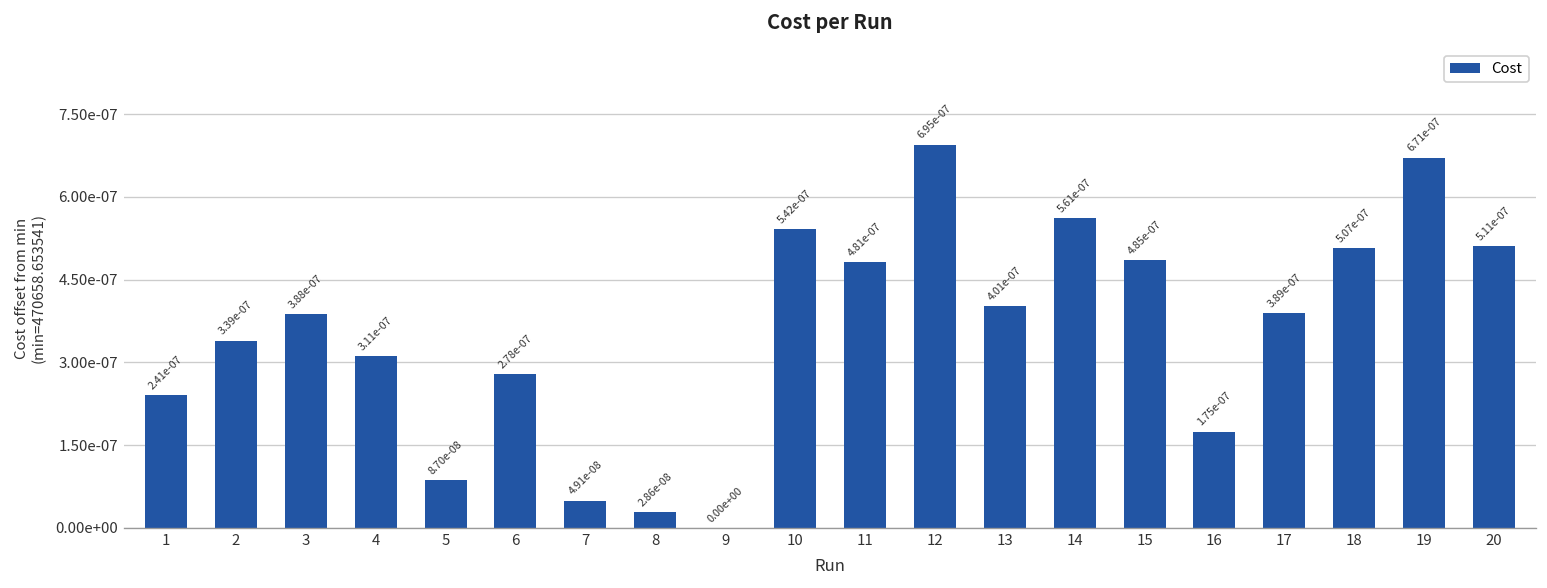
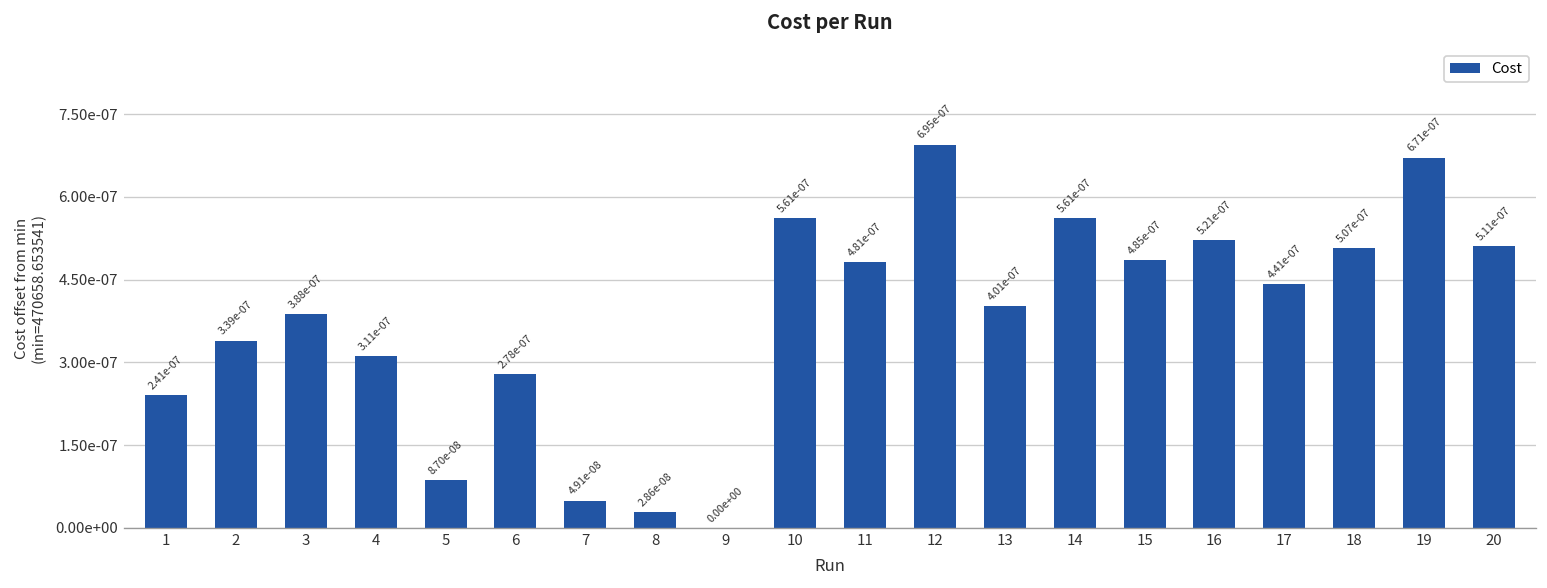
  {
    "1": "2.41e-07",
    "2": "3.39e-07",
    "3": "3.88e-07",
    "4": "3.11e-07",
    "5": "8.70e-08",
    "6": "2.78e-07",
    "7": "4.91e-08",
    "8": "2.86e-08",
    "9": "0.00e+00",
-   "10": "5.42e-07",
+   "10": "5.61e-07",
    "11": "4.81e-07",
    "12": "6.95e-07",
    "13": "4.01e-07",
    "14": "5.61e-07",
    "15": "4.85e-07",
-   "16": "1.75e-07",
-   "17": "3.89e-07",
+   "16": "5.21e-07",
+   "17": "4.41e-07",
    "18": "5.07e-07",
    "19": "6.71e-07",
    "20": "5.11e-07"
  }
